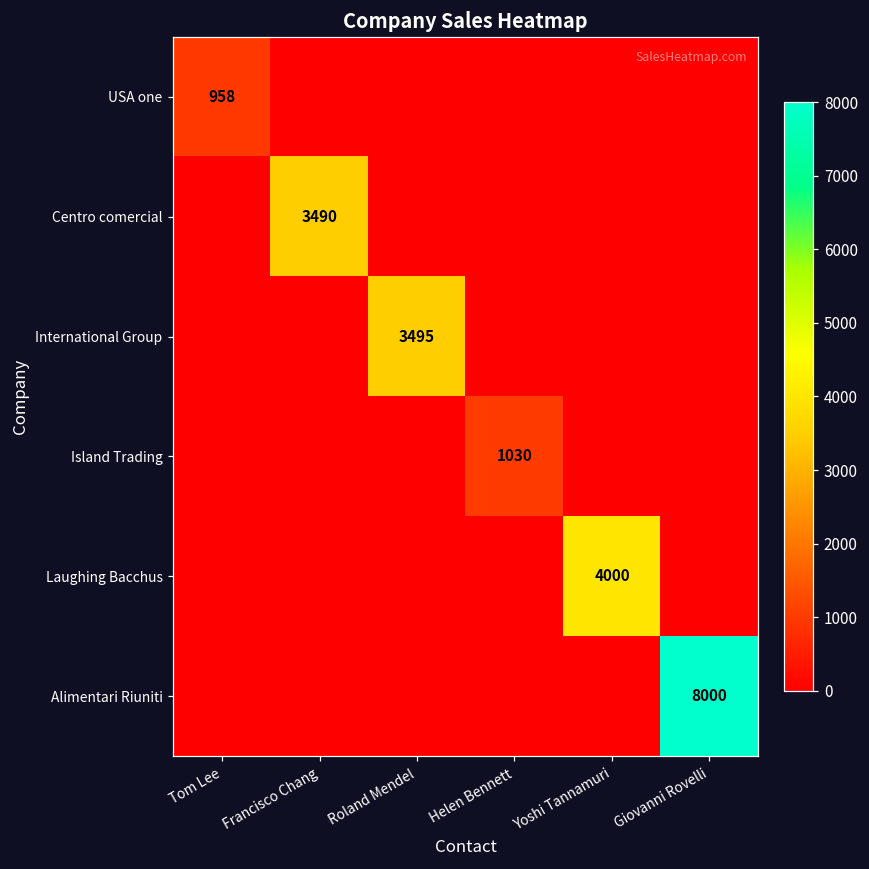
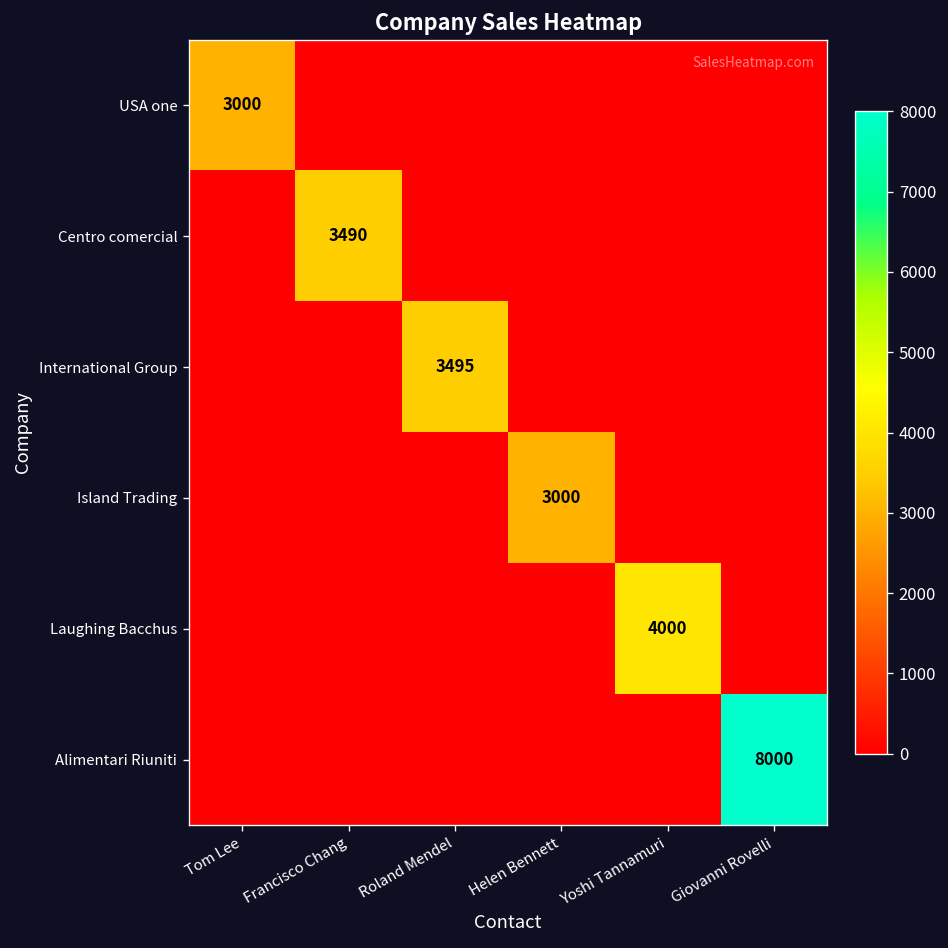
  {
    "USA one": {
-     "Tom Lee": 958
+     "Tom Lee": 3000
    },
    "Centro comercial": {
      "Francisco Chang": 3490
    },
    "International Group": {
      "Roland Mendel": 3495
    },
    "Island Trading": {
-     "Helen Bennett": 1030
+     "Helen Bennett": 3000
    },
    "Laughing Bacchus": {
      "Yoshi Tannamuri": 4000
    },
    "Alimentari Riuniti": {
      "Giovanni Rovelli": 8000
    }
  }
